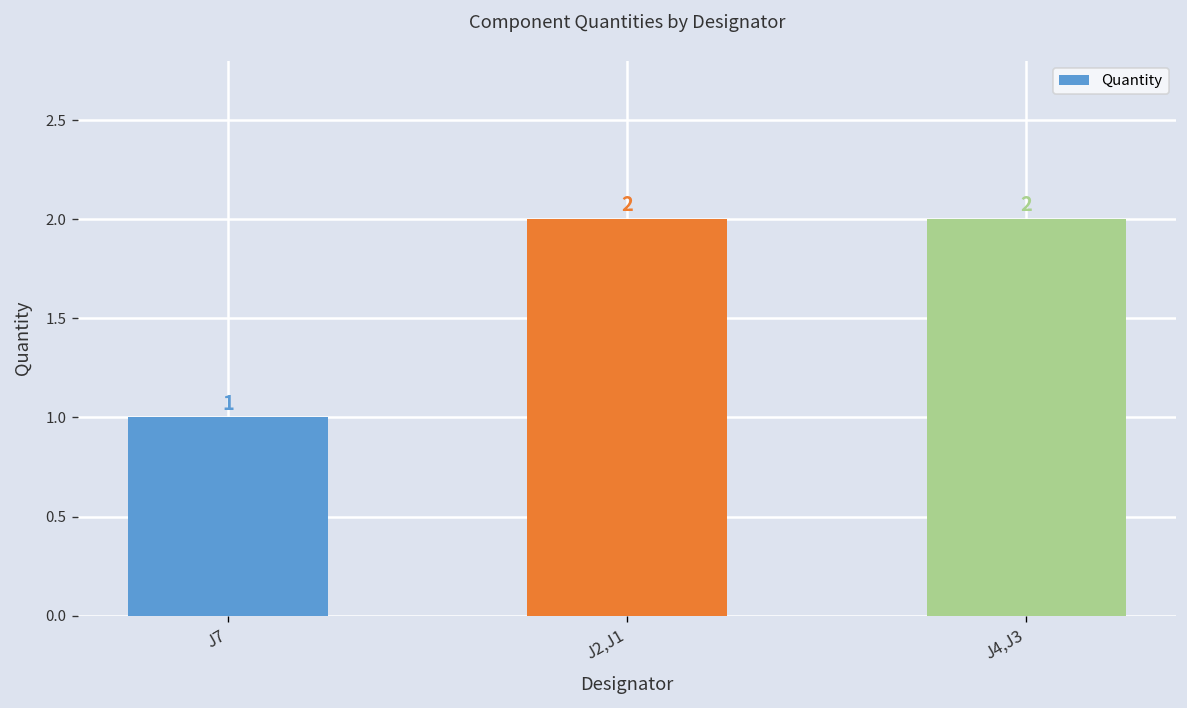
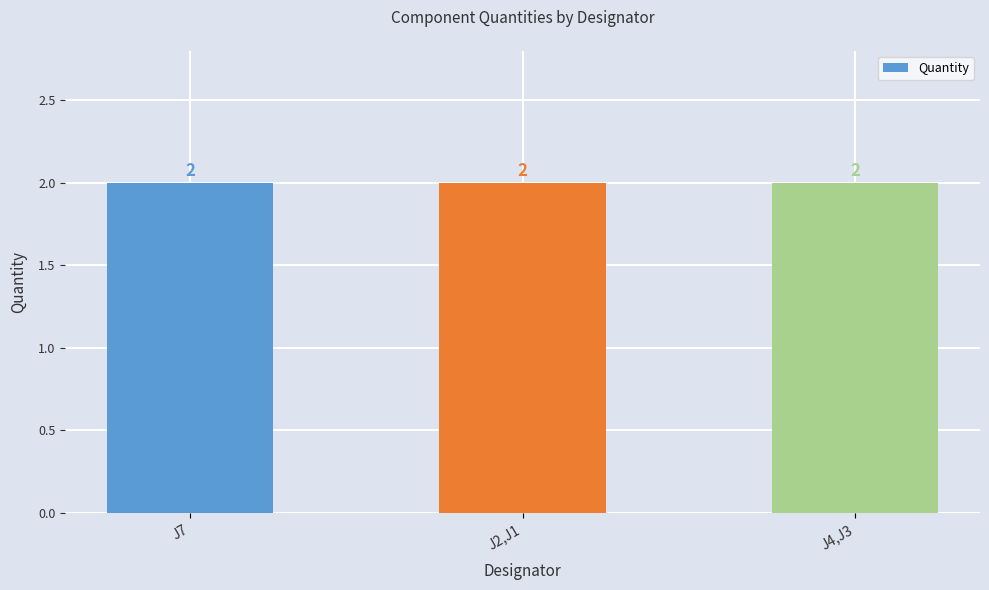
  {
-   "J7": 1,
+   "J7": 2,
    "J2,J1": 2,
    "J4,J3": 2
  }
